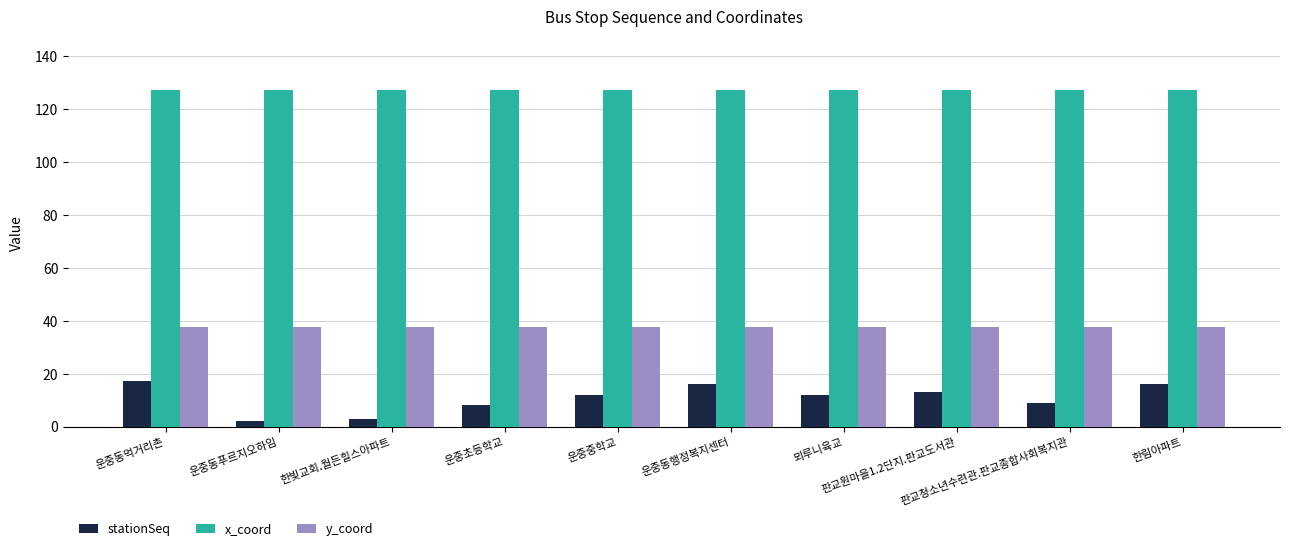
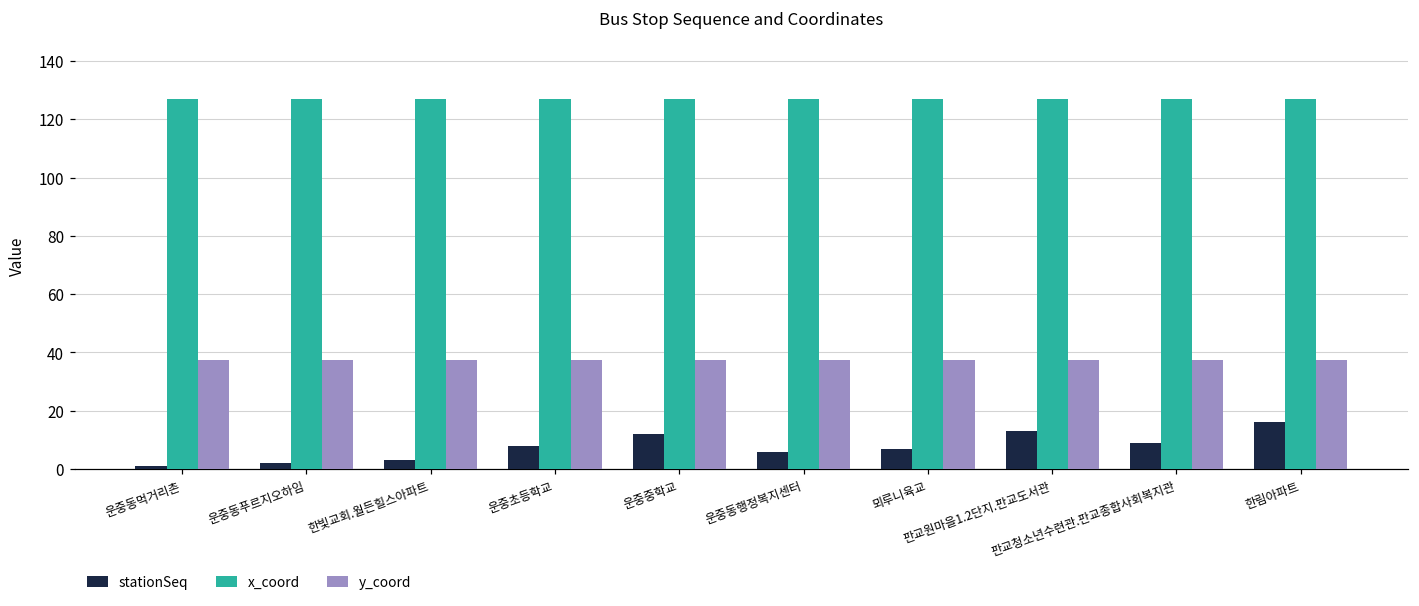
  {
    "stationSeq": {
-     "운중동먹거리촌": 17,
+     "운중동먹거리촌": 1,
      "운중동푸르지오하임": 2,
      "한빛교회.월든힐스아파트": 3,
      "운중초등학교": 8,
      "운중중학교": 12,
-     "운중동행정복지센터": 16,
-     "뫼루니육교": 12,
+     "운중동행정복지센터": 6,
+     "뫼루니육교": 7,
      "판교원마을1.2단지.판교도서관": 13,
      "판교청소년수련관.판교종합사회복지관": 9,
      "한림아파트": 16
    },
    "x_coord": {
      "운중동먹거리촌": 127,
      "운중동푸르지오하임": 127,
      "한빛교회.월든힐스아파트": 127,
      "운중초등학교": 127,
      "운중중학교": 127,
      "운중동행정복지센터": 127,
      "뫼루니육교": 127,
      "판교원마을1.2단지.판교도서관": 127,
      "판교청소년수련관.판교종합사회복지관": 127,
      "한림아파트": 127
    },
    "y_coord": {
      "운중동먹거리촌": 37,
      "운중동푸르지오하임": 37,
      "한빛교회.월든힐스아파트": 37,
      "운중초등학교": 37,
      "운중중학교": 37,
      "운중동행정복지센터": 37,
      "뫼루니육교": 37,
      "판교원마을1.2단지.판교도서관": 37,
      "판교청소년수련관.판교종합사회복지관": 37,
      "한림아파트": 37
    }
  }
